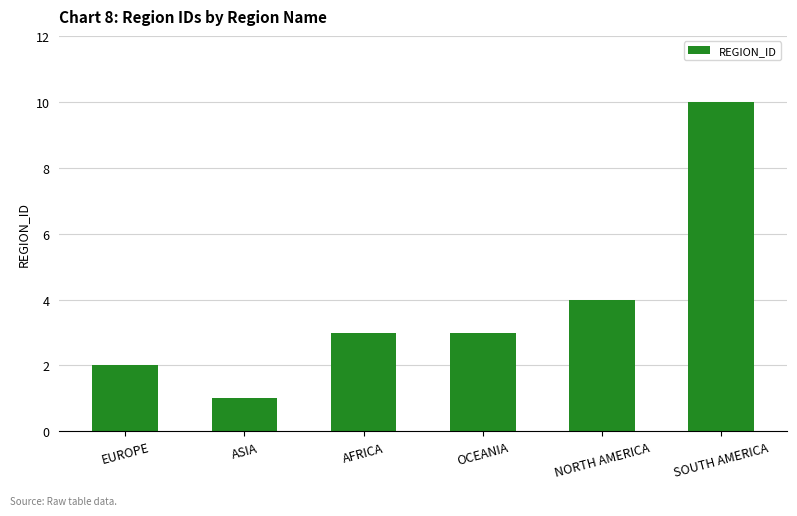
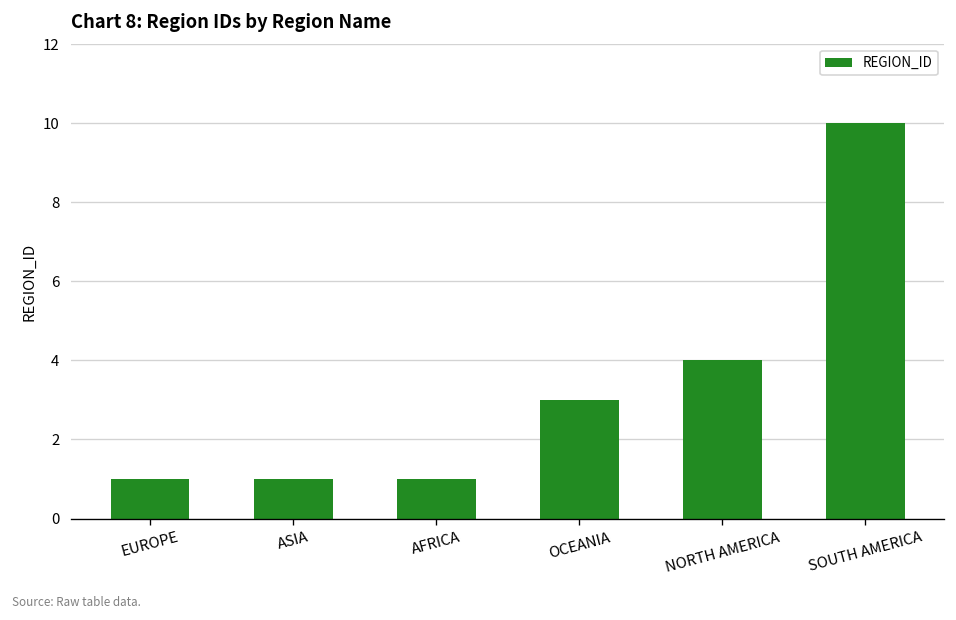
  {
-   "EUROPE": 2,
+   "EUROPE": 1,
    "ASIA": 1,
-   "AFRICA": 3,
+   "AFRICA": 1,
    "OCEANIA": 3,
    "NORTH AMERICA": 4,
    "SOUTH AMERICA": 10
  }
